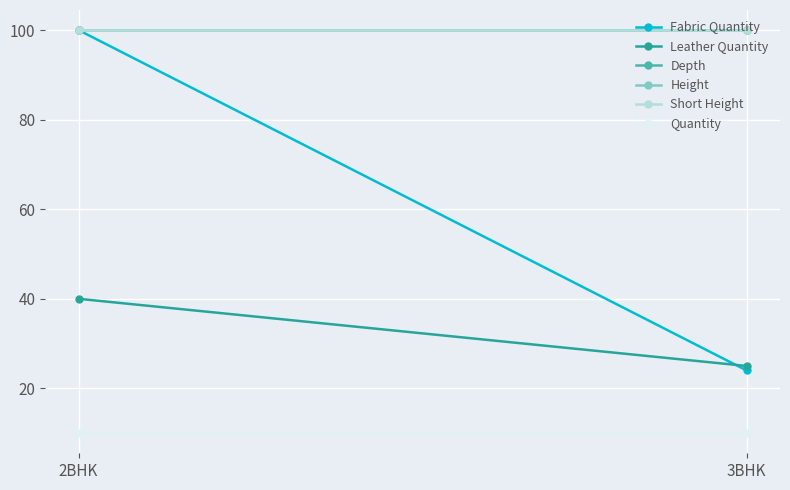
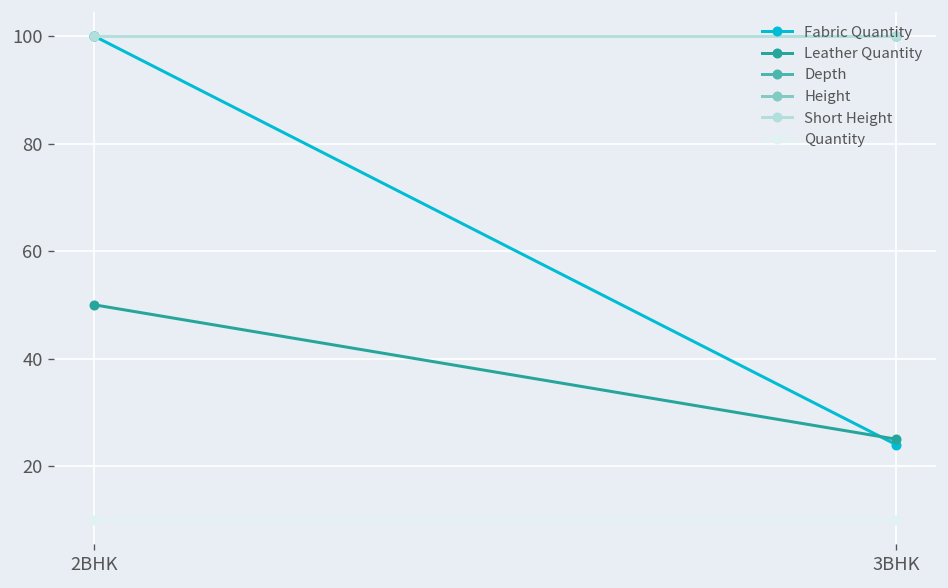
  {
    "Fabric Quantity": {
      "3BHK": 24
    },
    "Leather Quantity": {
-     "2BHK": 40,
+     "2BHK": 50,
      "3BHK": 25
    }
  }
